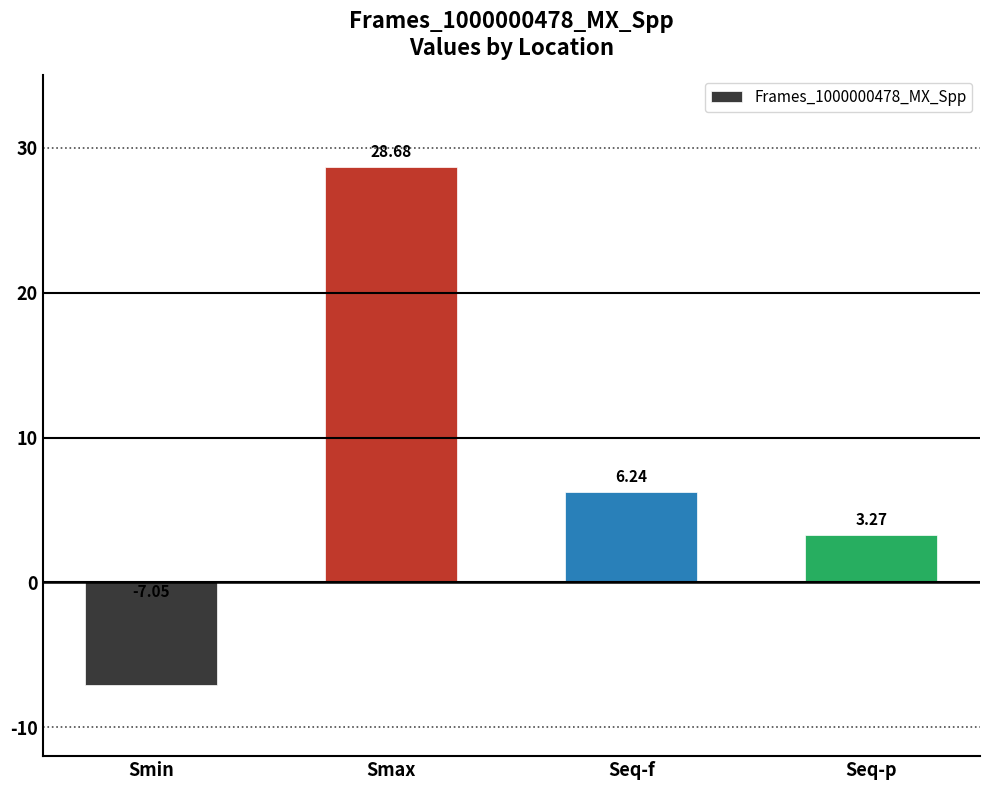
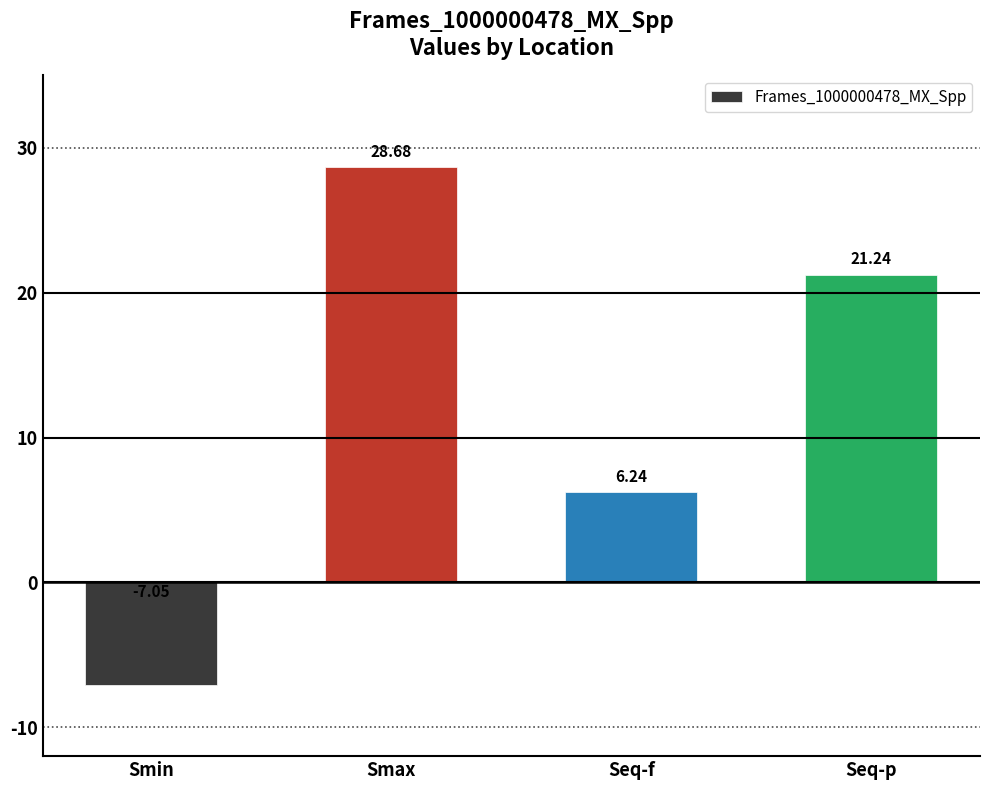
  {
    "Smin": -7.05,
    "Smax": 28.68,
    "Seq-f": 6.24,
-   "Seq-p": 3.27
+   "Seq-p": 21.24
  }
